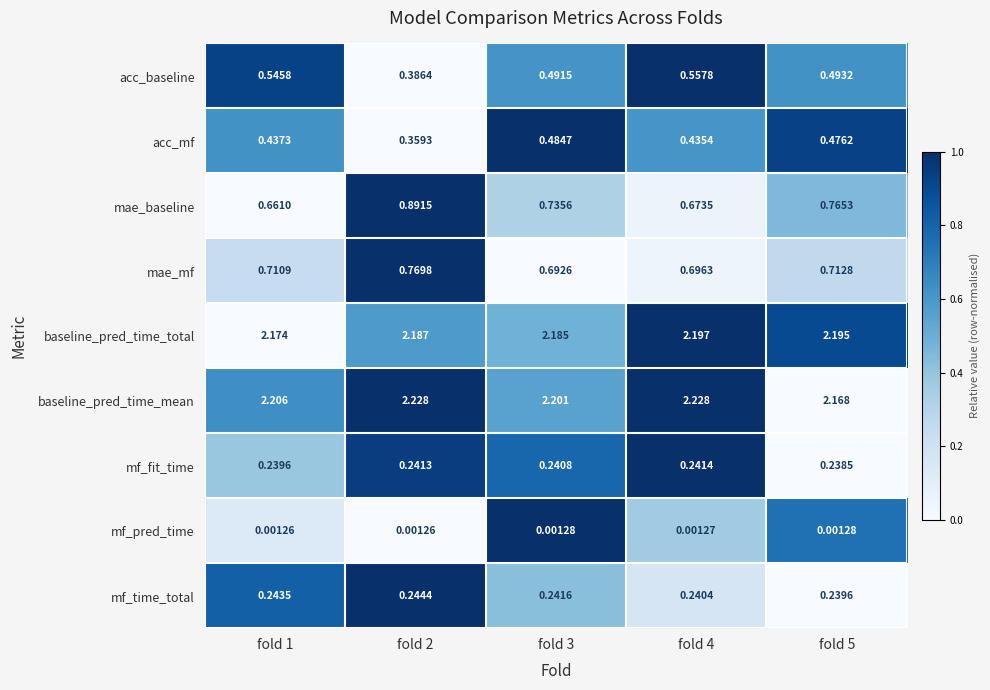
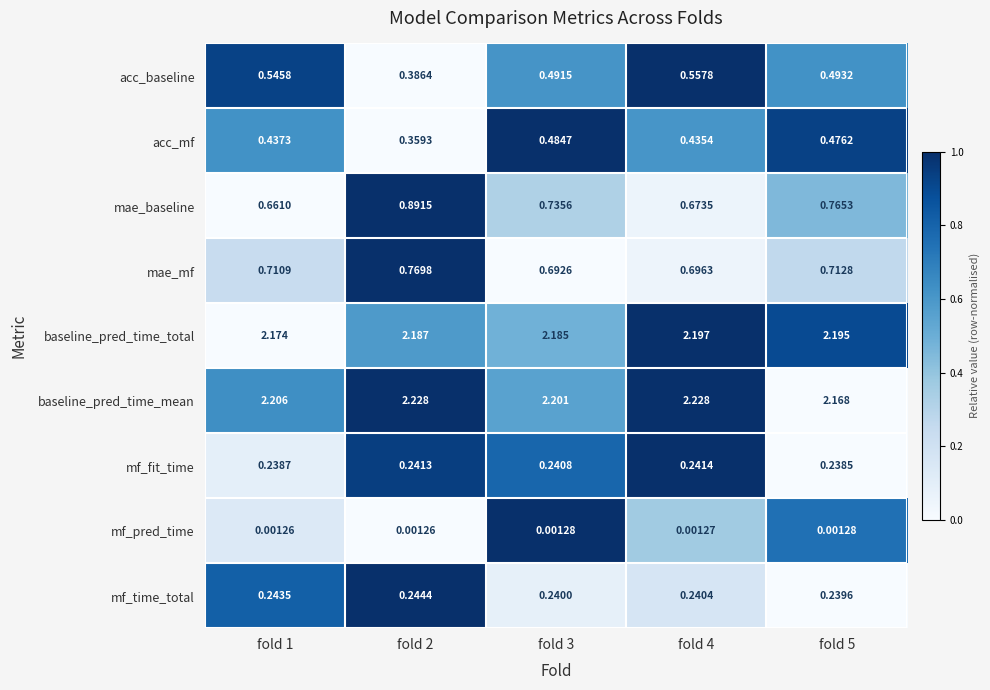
  {
    "acc_baseline": {
      "fold 1": 0.5458,
      "fold 2": 0.3864,
      "fold 3": 0.4915,
      "fold 4": 0.5578,
      "fold 5": 0.4932
    },
    "acc_mf": {
      "fold 1": 0.4373,
      "fold 2": 0.3593,
      "fold 3": 0.4847,
      "fold 4": 0.4354,
      "fold 5": 0.4762
    },
    "mae_baseline": {
      "fold 1": 0.6610,
      "fold 2": 0.8915,
      "fold 3": 0.7356,
      "fold 4": 0.6735,
      "fold 5": 0.7653
    },
    "mae_mf": {
      "fold 1": 0.7109,
      "fold 2": 0.7698,
      "fold 3": 0.6926,
      "fold 4": 0.6963,
      "fold 5": 0.7128
    },
    "baseline_pred_time_total": {
      "fold 1": 2.174,
      "fold 2": 2.187,
      "fold 3": 2.185,
      "fold 4": 2.197,
      "fold 5": 2.195
    },
    "baseline_pred_time_mean": {
      "fold 1": 2.206,
      "fold 2": 2.228,
      "fold 3": 2.201,
      "fold 4": 2.228,
      "fold 5": 2.168
    },
    "mf_fit_time": {
-     "fold 1": 0.2396,
+     "fold 1": 0.2387,
      "fold 2": 0.2413,
      "fold 3": 0.2408,
      "fold 4": 0.2414,
      "fold 5": 0.2385
    },
    "mf_pred_time": {
      "fold 1": 0.00126,
      "fold 2": 0.00126,
      "fold 3": 0.00128,
      "fold 4": 0.00127,
      "fold 5": 0.00128
    },
    "mf_time_total": {
      "fold 1": 0.2435,
      "fold 2": 0.2444,
-     "fold 3": 0.2416,
+     "fold 3": 0.2400,
      "fold 4": 0.2404,
      "fold 5": 0.2396
    }
  }
